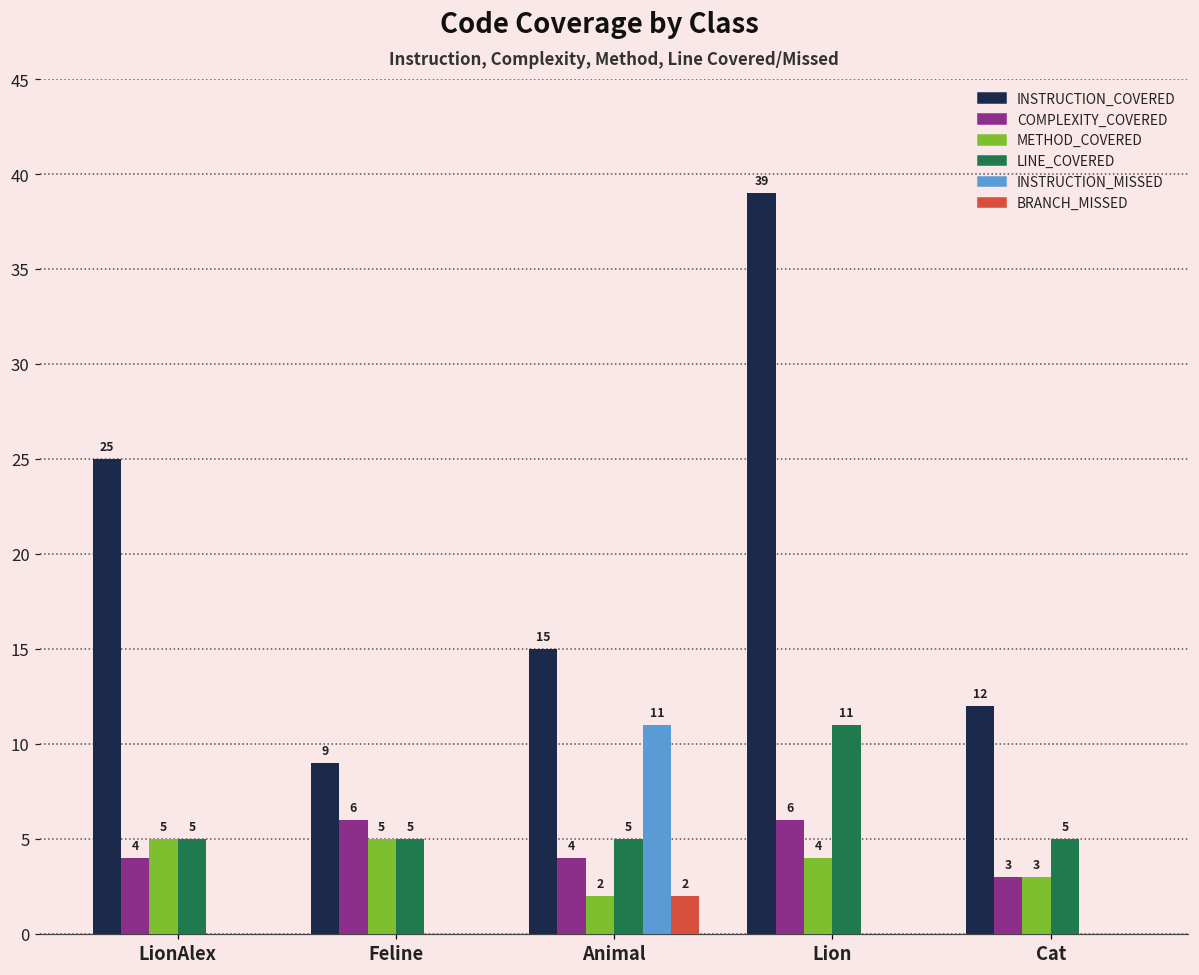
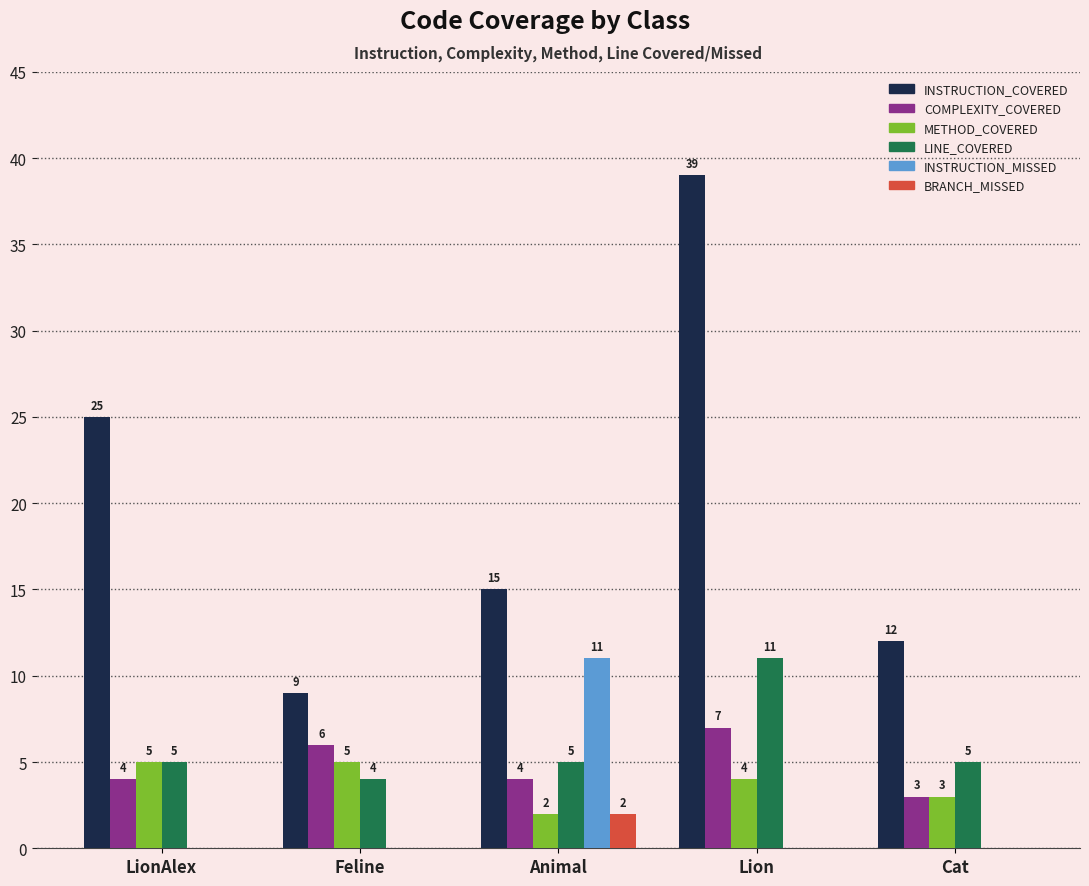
  {
    "INSTRUCTION_COVERED": {
      "LionAlex": 25,
      "Feline": 9,
      "Animal": 15,
      "Lion": 39,
      "Cat": 12
    },
    "COMPLEXITY_COVERED": {
      "LionAlex": 4,
      "Feline": 6,
      "Animal": 4,
-     "Lion": 6,
+     "Lion": 7,
      "Cat": 3
    },
    "METHOD_COVERED": {
      "LionAlex": 5,
      "Feline": 5,
      "Animal": 2,
      "Lion": 4,
      "Cat": 3
    },
    "LINE_COVERED": {
      "LionAlex": 5,
-     "Feline": 5,
+     "Feline": 4,
      "Animal": 5,
      "Lion": 11,
      "Cat": 5
    },
    "INSTRUCTION_MISSED": {
      "Animal": 11
    },
    "BRANCH_MISSED": {
      "Animal": 2
    }
  }
